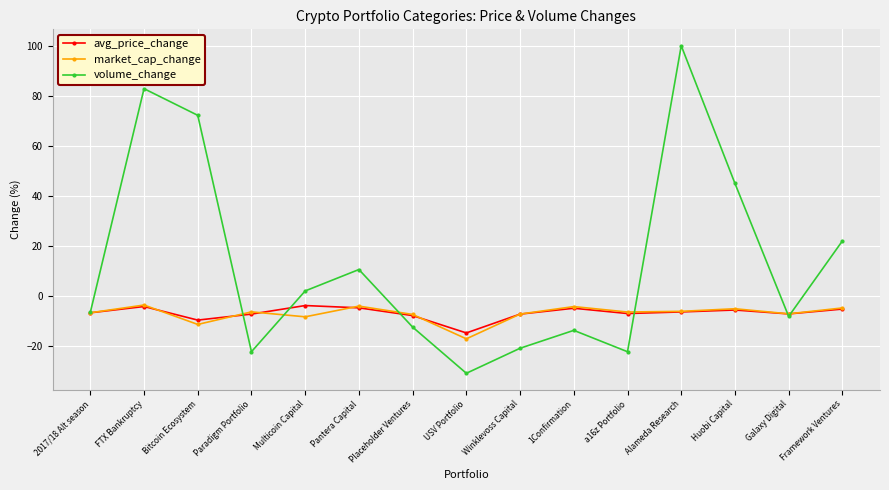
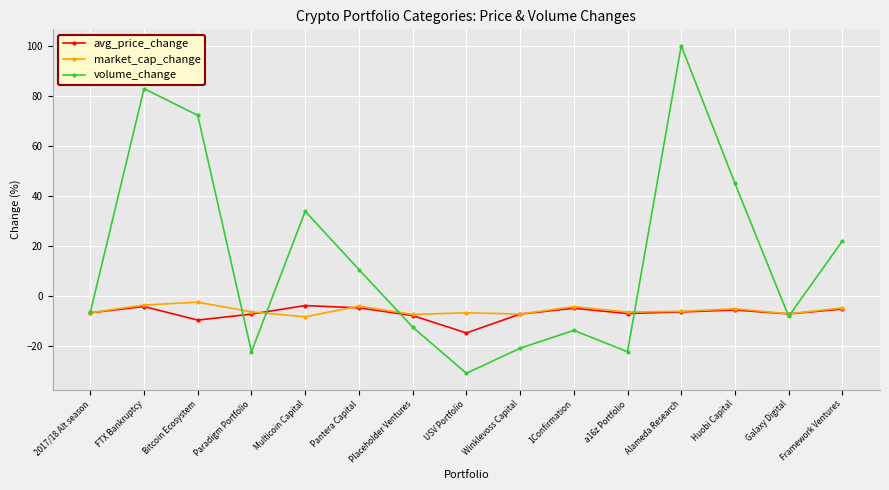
  {
    "avg_price_change": {
      "Bitcoin Ecosystem": -10,
      "Multicoin Capital": -4,
      "USV Portfolio": -15
    },
    "market_cap_change": {
-     "Bitcoin Ecosystem": -12,
+     "Bitcoin Ecosystem": -3,
      "Multicoin Capital": -9,
-     "USV Portfolio": -17
+     "USV Portfolio": -7
    },
    "volume_change": {
      "FTX Bankruptcy": 83,
      "Bitcoin Ecosystem": 72,
      "Paradigm Portfolio": -22,
-     "Multicoin Capital": 2,
+     "Multicoin Capital": 34,
      "Pantera Capital": 10,
      "Placeholder Ventures": -13,
      "USV Portfolio": -31,
      "Winklevoss Capital": -21,
      "1Confirmation": -14,
      "a16z Portfolio": -22,
      "Alameda Research": 100,
      "Huobi Capital": 45,
      "Framework Ventures": 22
    }
  }
